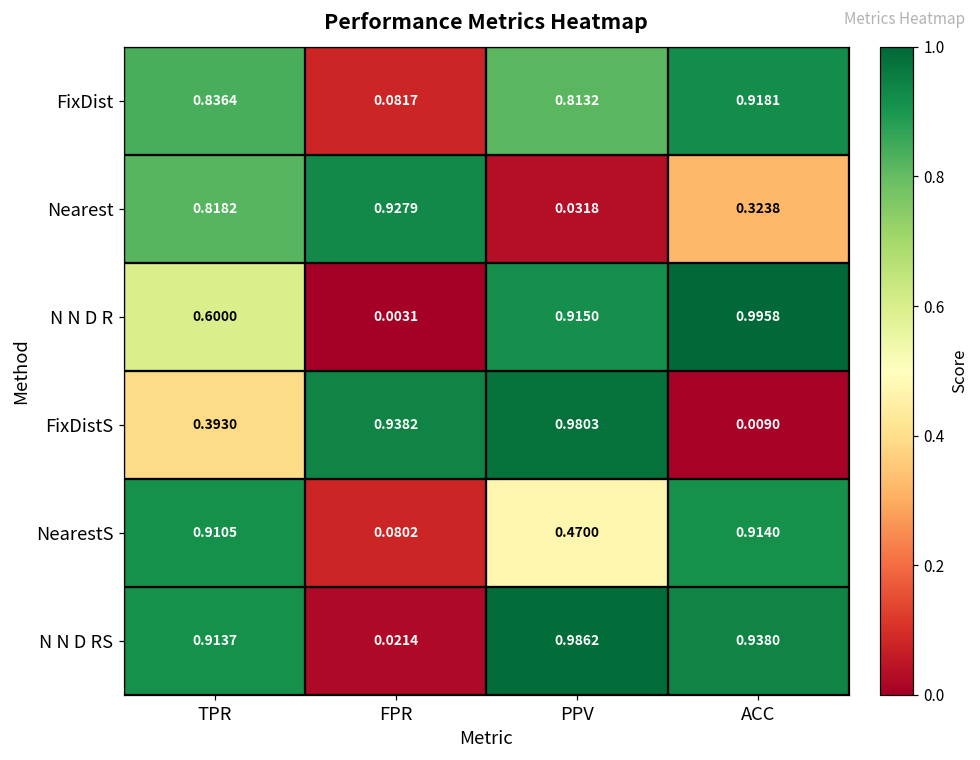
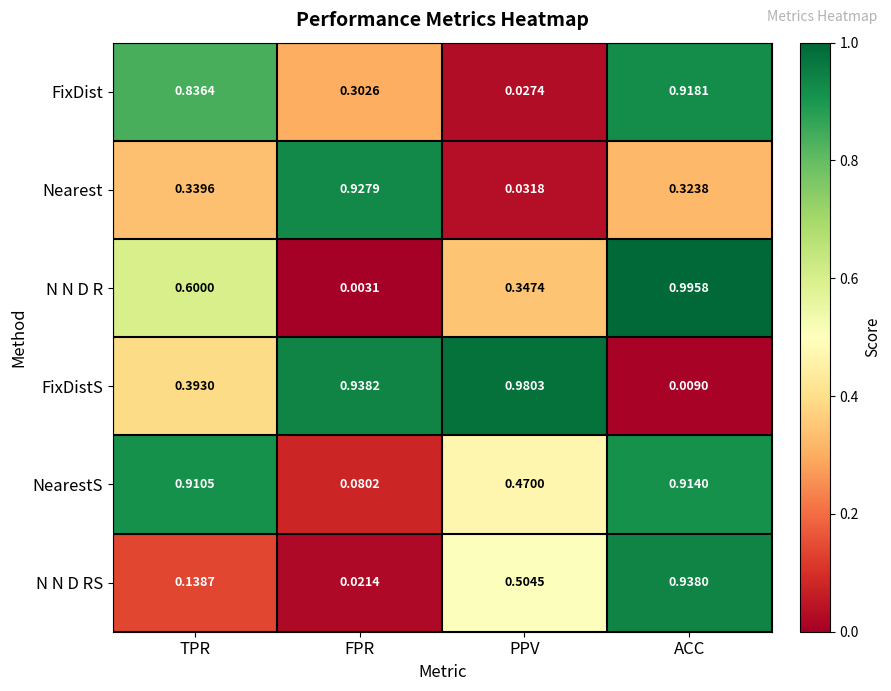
  {
    "FixDist": {
      "TPR": 0.8364,
-     "FPR": 0.0817,
-     "PPV": 0.8132,
+     "FPR": 0.3026,
+     "PPV": 0.0274,
      "ACC": 0.9181
    },
    "Nearest": {
-     "TPR": 0.8182,
+     "TPR": 0.3396,
      "FPR": 0.9279,
      "PPV": 0.0318,
      "ACC": 0.3238
    },
    "N N D R": {
      "TPR": 0.6000,
      "FPR": 0.0031,
-     "PPV": 0.9150,
+     "PPV": 0.3474,
      "ACC": 0.9958
    },
    "FixDistS": {
      "TPR": 0.3930,
      "FPR": 0.9382,
      "PPV": 0.9803,
      "ACC": 0.0090
    },
    "NearestS": {
      "TPR": 0.9105,
      "FPR": 0.0802,
      "PPV": 0.4700,
      "ACC": 0.9140
    },
    "N N D RS": {
-     "TPR": 0.9137,
+     "TPR": 0.1387,
      "FPR": 0.0214,
-     "PPV": 0.9862,
+     "PPV": 0.5045,
      "ACC": 0.9380
    }
  }
